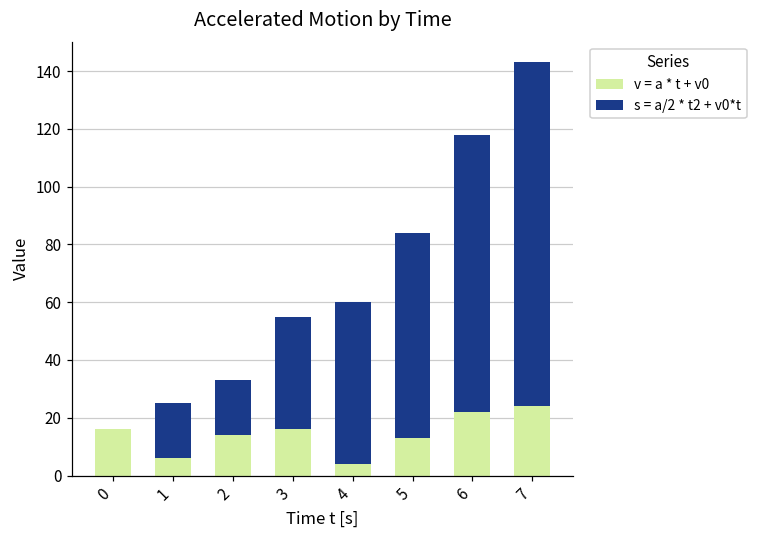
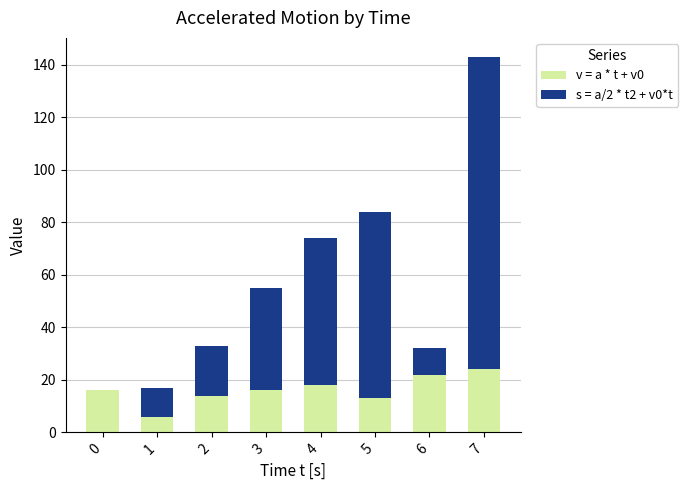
  {
    "v = a * t + v0": {
      "0": 16,
      "1": 6,
      "2": 14,
      "3": 16,
-     "4": 4,
+     "4": 18,
      "5": 13,
      "6": 22,
      "7": 24
    },
    "s = a/2 * t2 + v0*t": {
      "0": 0,
-     "1": 19,
+     "1": 11,
      "2": 19,
      "3": 39,
      "4": 56,
      "5": 71,
-     "6": 96,
+     "6": 10,
      "7": 119
    }
  }
